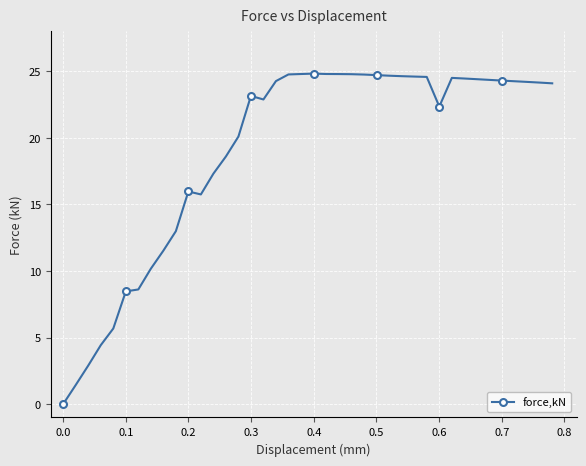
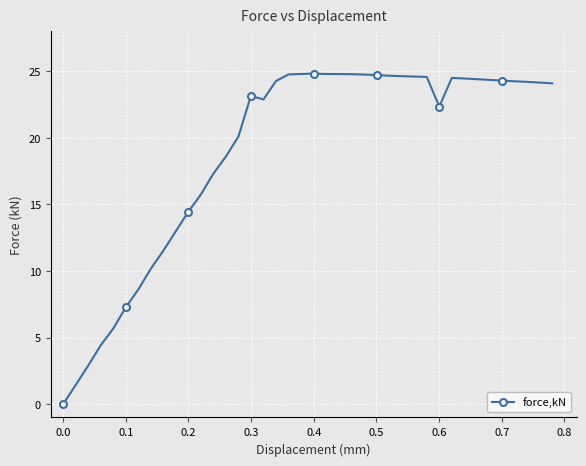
  {
    "0.0": 0.0,
-   "0.1": 8.5,
-   "0.2": 16.0,
+   "0.1": 7.3,
+   "0.2": 14.5,
    "0.3": 23.2,
    "0.5": 24.7,
    "0.6": 22.4
  }
